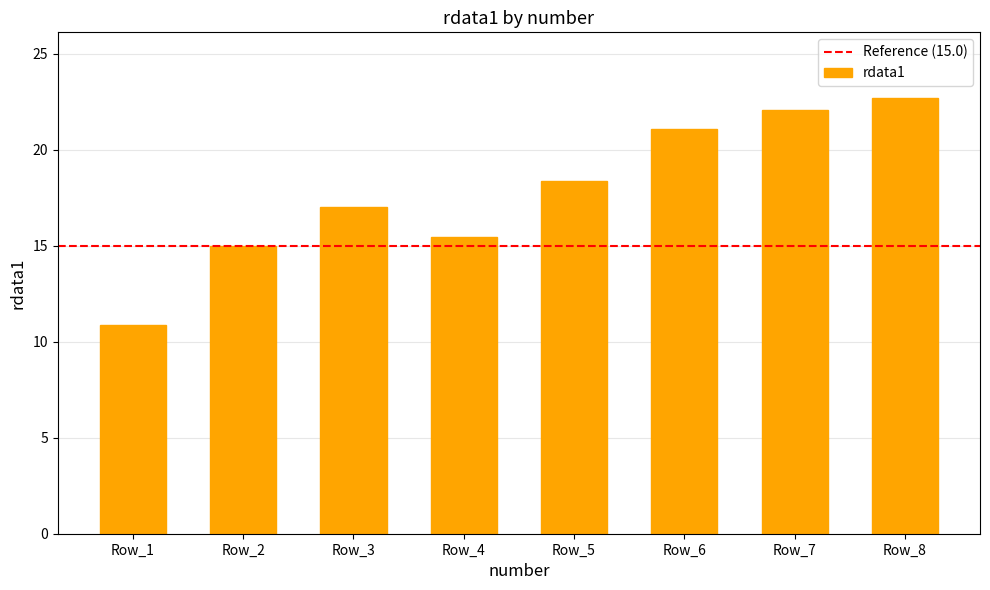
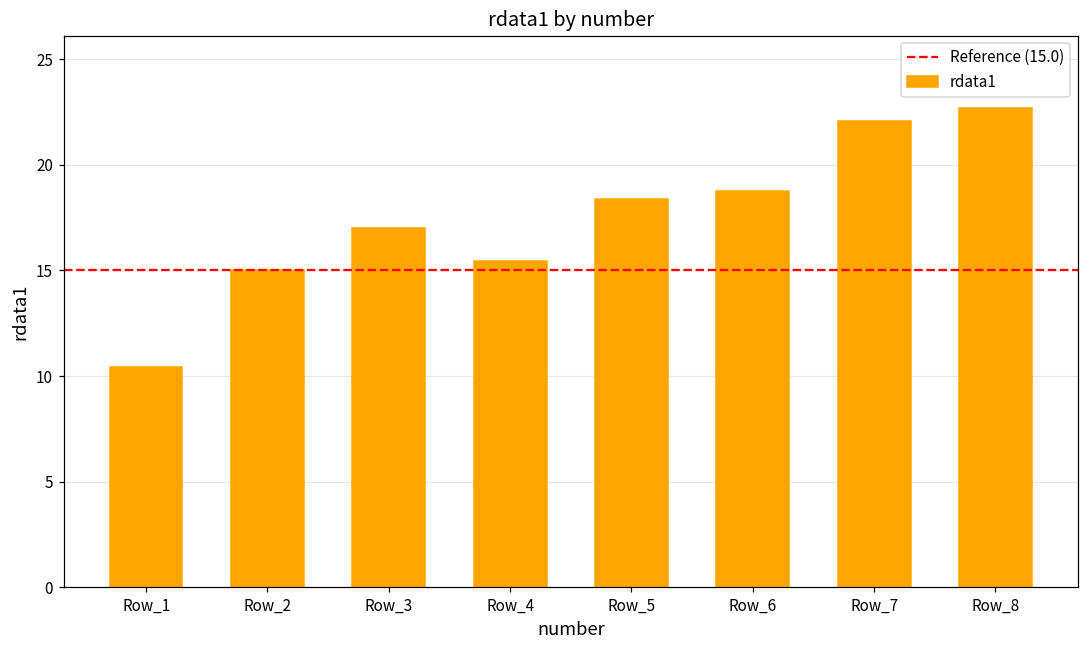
  {
-   "Row_1": 10.9,
+   "Row_1": 10.4,
    "Row_2": 15.0,
    "Row_3": 17.0,
    "Row_4": 15.5,
    "Row_5": 18.4,
-   "Row_6": 21.1,
+   "Row_6": 18.8,
    "Row_7": 22.1,
    "Row_8": 22.7
  }
